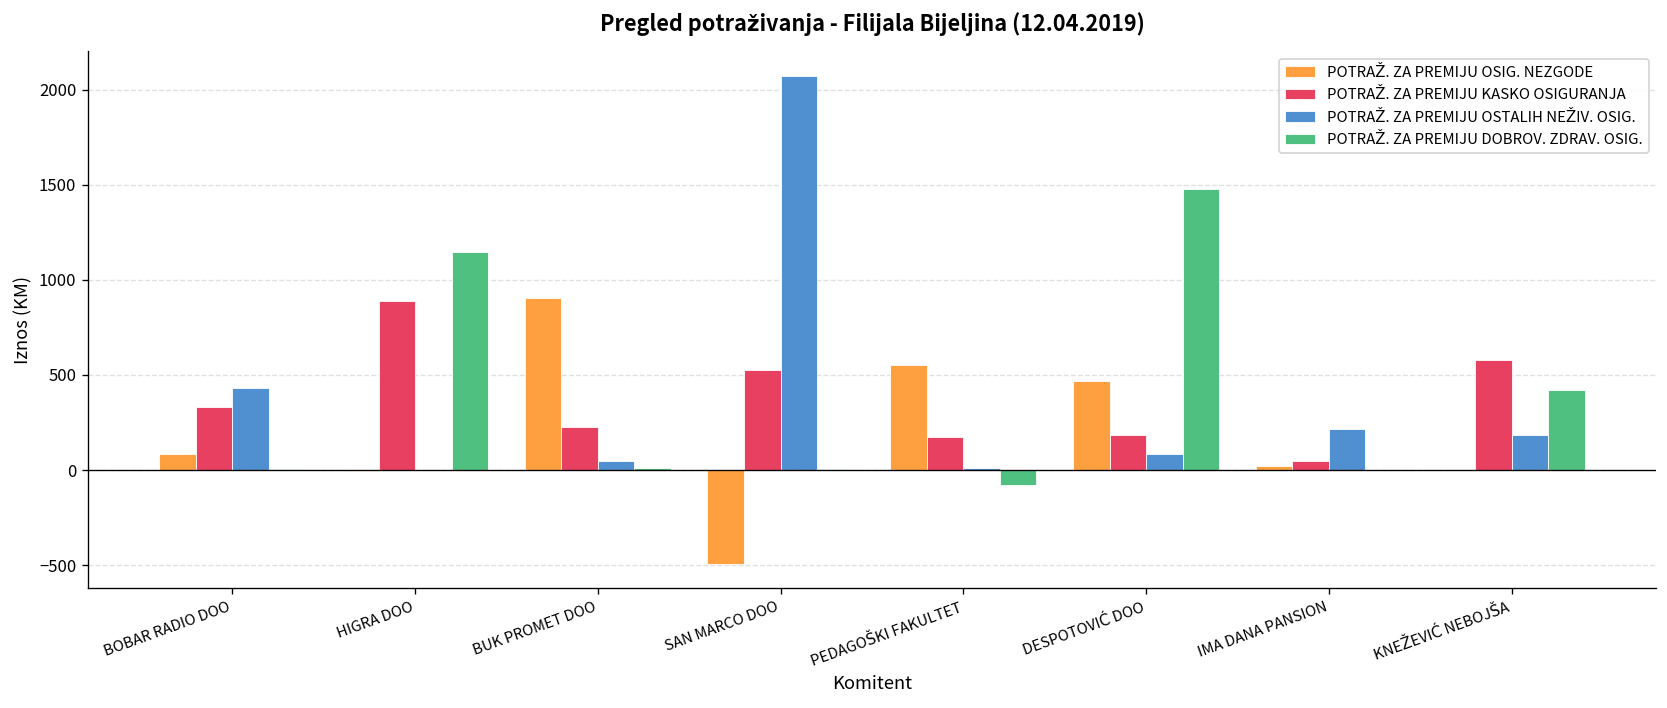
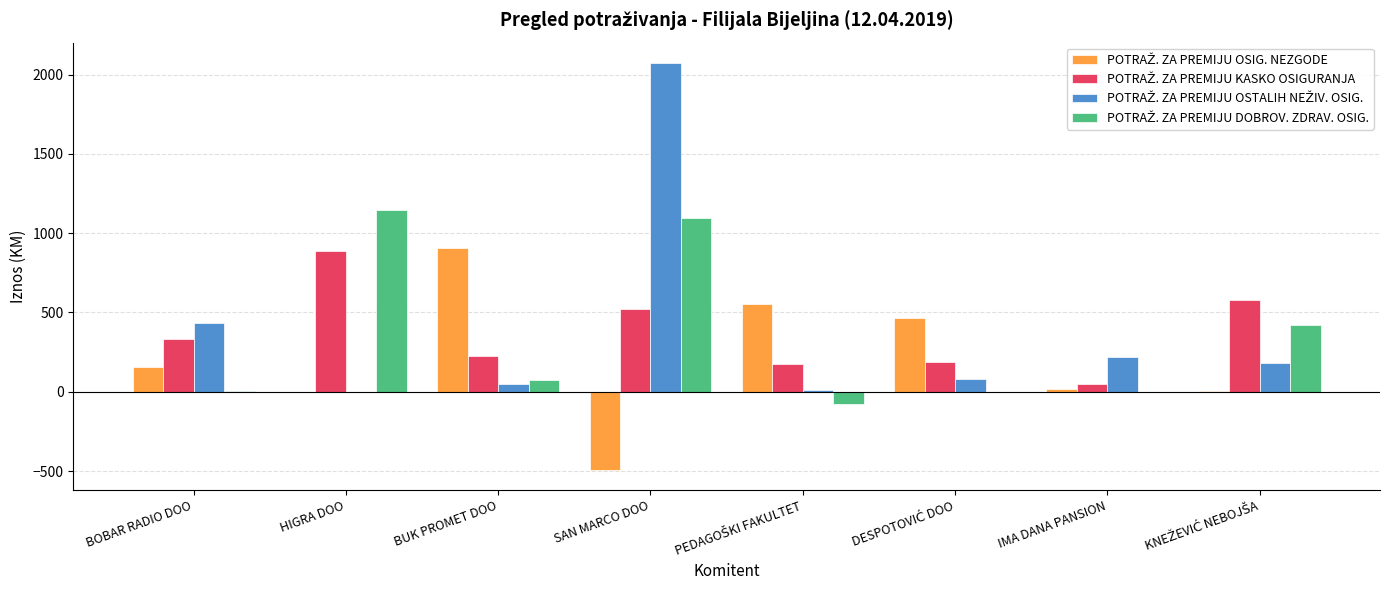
  {
    "POTRAŽ. ZA PREMIJU OSIG. NEZGODE": {
-     "BOBAR RADIO DOO": 80,
+     "BOBAR RADIO DOO": 150,
      "BUK PROMET DOO": 900,
      "SAN MARCO DOO": -490,
      "PEDAGOŠKI FAKULTET": 550,
      "DESPOTOVIĆ DOO": 470,
      "IMA DANA PANSION": 20
    },
    "POTRAŽ. ZA PREMIJU KASKO OSIGURANJA": {
      "BOBAR RADIO DOO": 330,
      "HIGRA DOO": 890,
      "BUK PROMET DOO": 220,
      "SAN MARCO DOO": 520,
      "PEDAGOŠKI FAKULTET": 170,
      "DESPOTOVIĆ DOO": 190,
      "IMA DANA PANSION": 50,
      "KNEŽEVIĆ NEBOJŠA": 580
    },
    "POTRAŽ. ZA PREMIJU OSTALIH NEŽIV. OSIG.": {
      "BOBAR RADIO DOO": 430,
      "BUK PROMET DOO": 50,
      "SAN MARCO DOO": 2070,
      "DESPOTOVIĆ DOO": 80,
      "IMA DANA PANSION": 220,
      "KNEŽEVIĆ NEBOJŠA": 180
    },
    "POTRAŽ. ZA PREMIJU DOBROV. ZDRAV. OSIG.": {
      "HIGRA DOO": 1150,
-     "BUK PROMET DOO": 10,
-     "SAN MARCO DOO": 10,
+     "BUK PROMET DOO": 80,
+     "SAN MARCO DOO": 1100,
      "PEDAGOŠKI FAKULTET": -80,
-     "DESPOTOVIĆ DOO": 1480,
+     "DESPOTOVIĆ DOO": 0,
      "IMA DANA PANSION": 0,
      "KNEŽEVIĆ NEBOJŠA": 420
    }
  }
